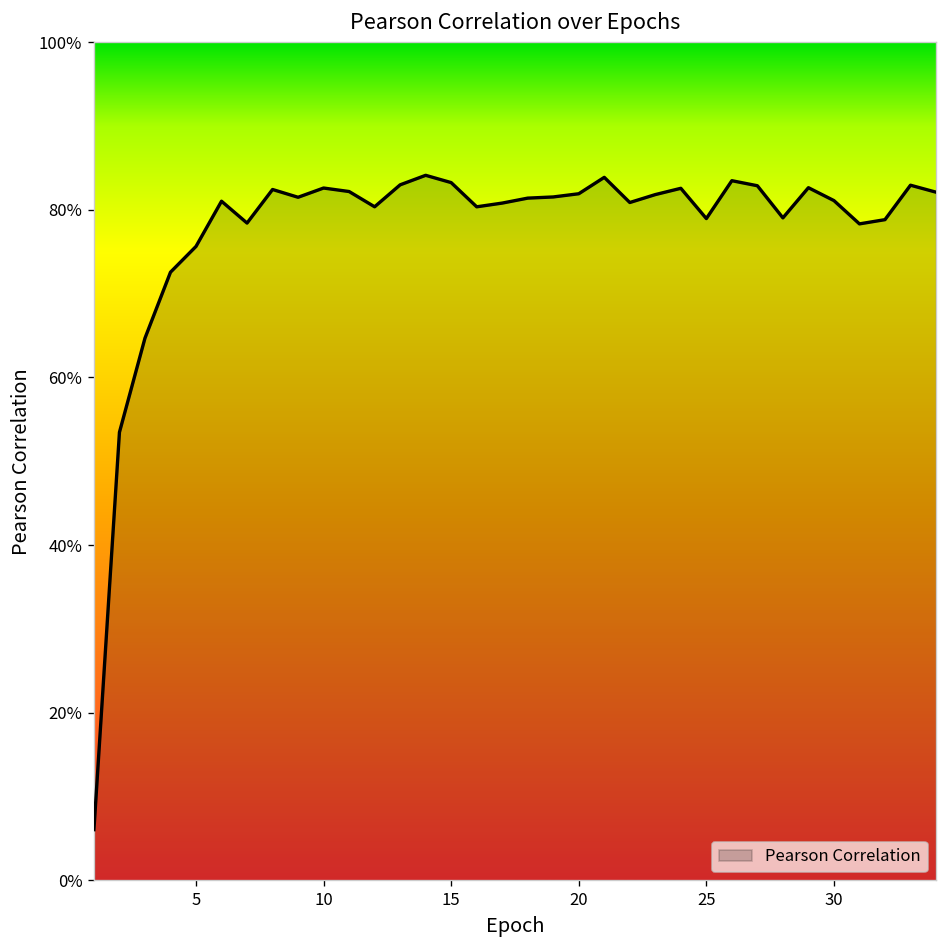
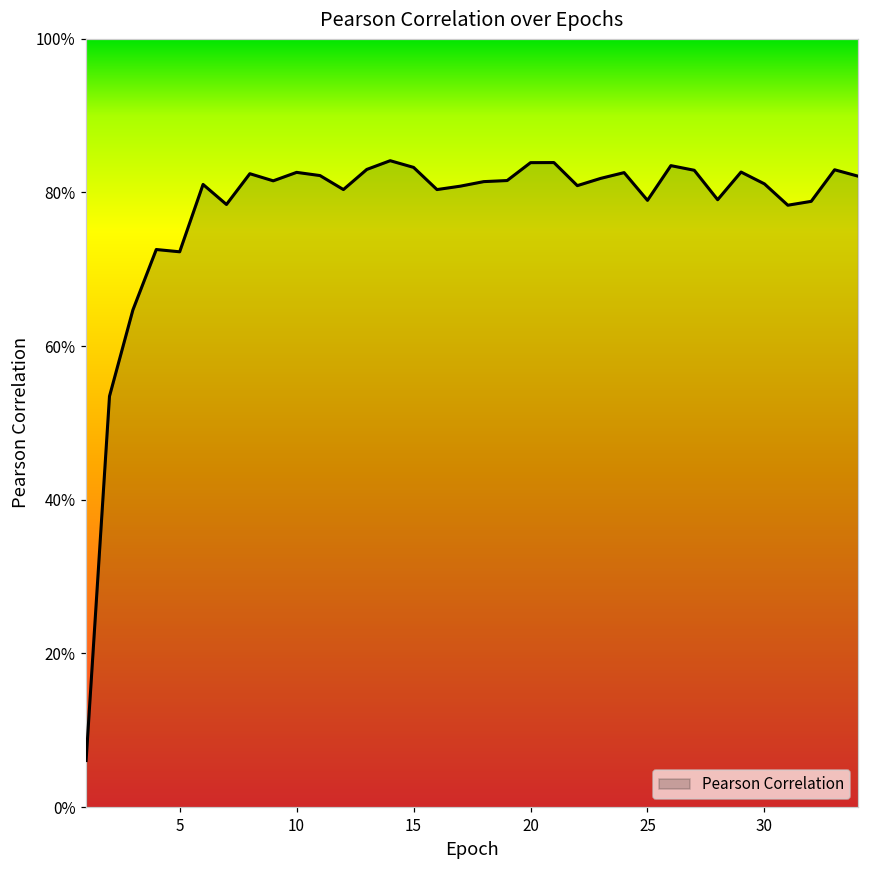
  {
-   "5": "76%",
+   "5": "72%",
    "10": "83%",
    "15": "83%",
-   "20": "82%",
+   "20": "84%",
    "25": "79%",
    "30": "81%"
  }
